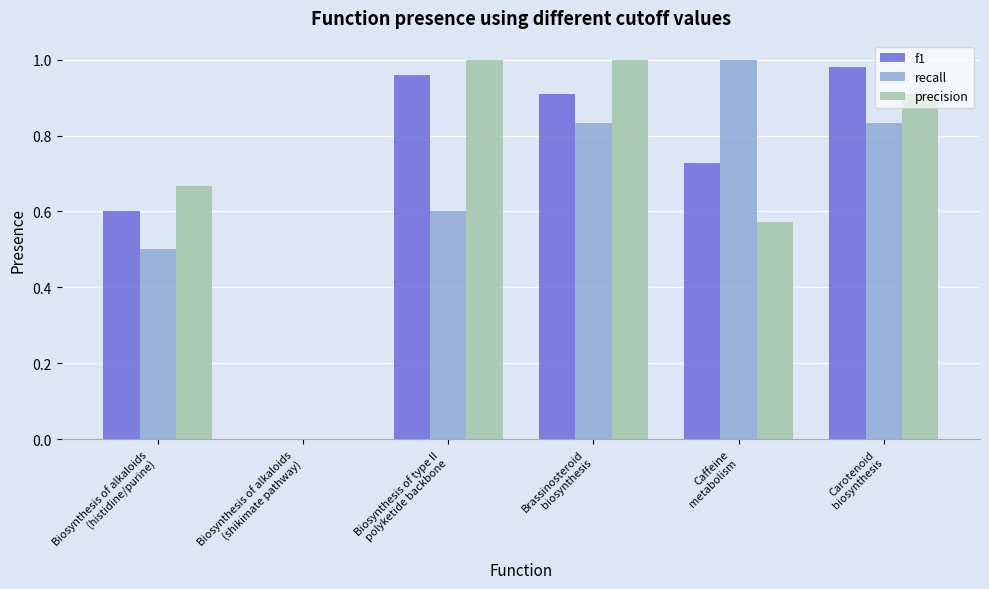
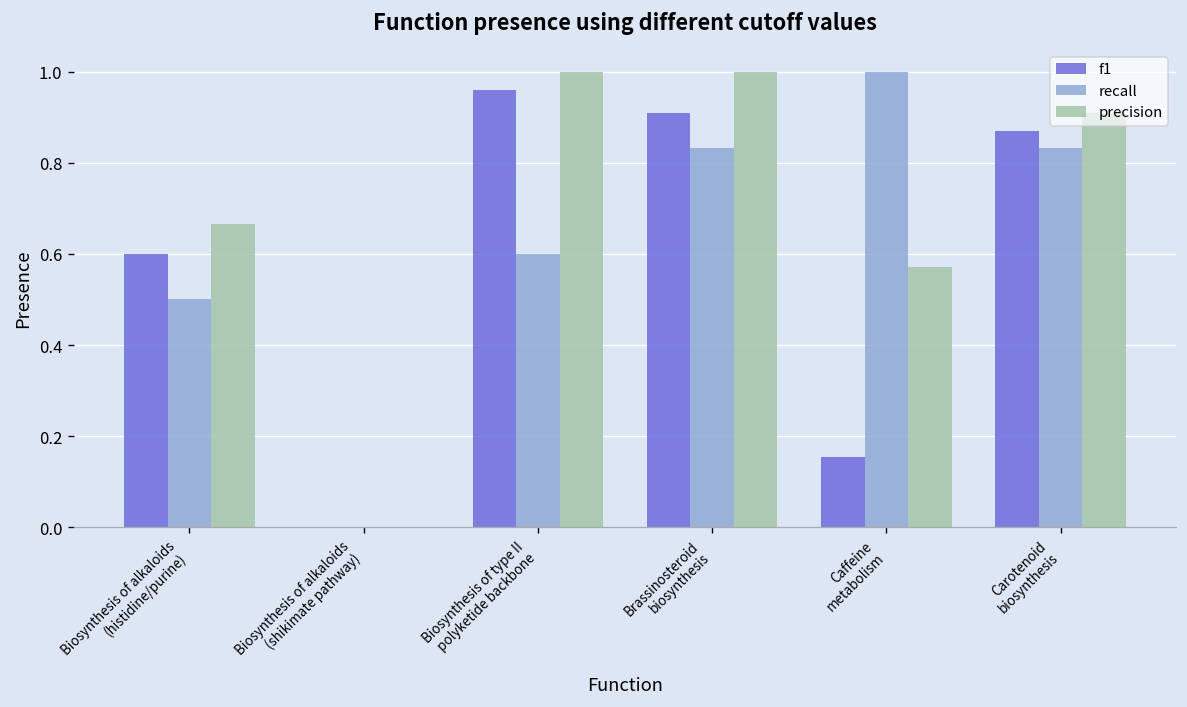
  {
    "f1": {
      "Biosynthesis of alkaloids (histidine/purine)": 0.60,
      "Biosynthesis of alkaloids (shikimate pathway)": 0.00,
      "Biosynthesis of type II polyketide backbone": 0.96,
      "Brassinosteroid biosynthesis": 0.91,
-     "Caffeine metabolism": 0.73,
-     "Carotenoid biosynthesis": 0.98
+     "Caffeine metabolism": 0.15,
+     "Carotenoid biosynthesis": 0.87
    }
  }
